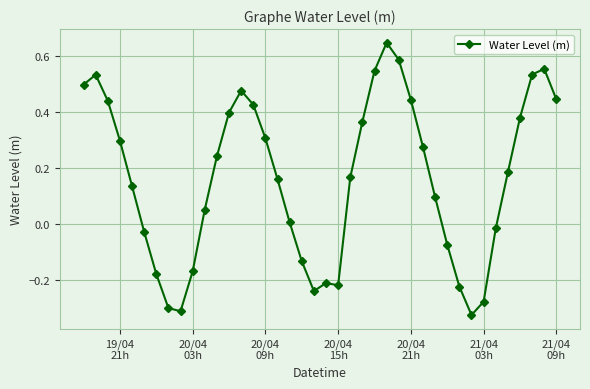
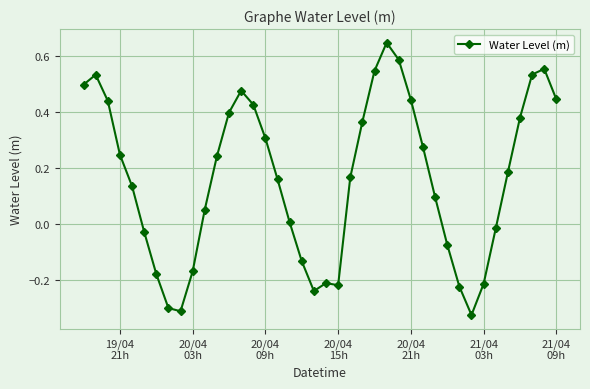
  {
-   "19/04 21h": 0.30,
+   "19/04 21h": 0.25,
    "20/04 03h": -0.17,
    "20/04 09h": 0.31,
    "20/04 15h": -0.22,
    "20/04 21h": 0.44,
-   "21/04 03h": -0.28,
+   "21/04 03h": -0.21,
    "21/04 09h": 0.44
  }
